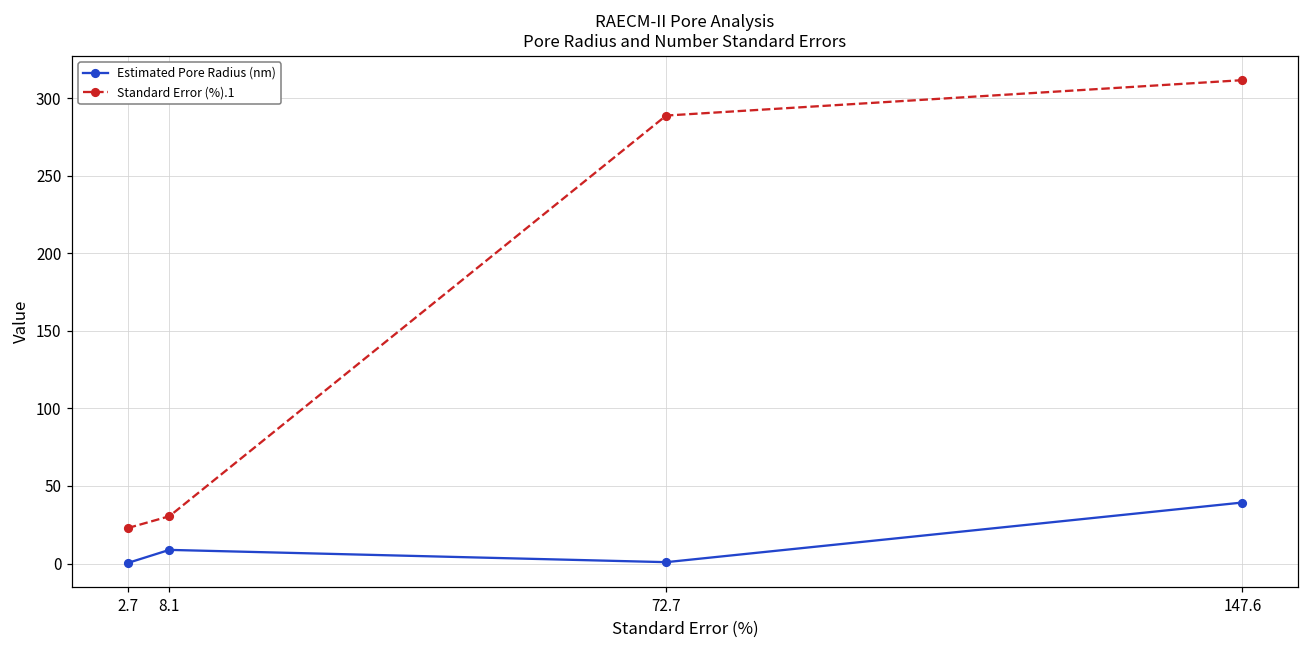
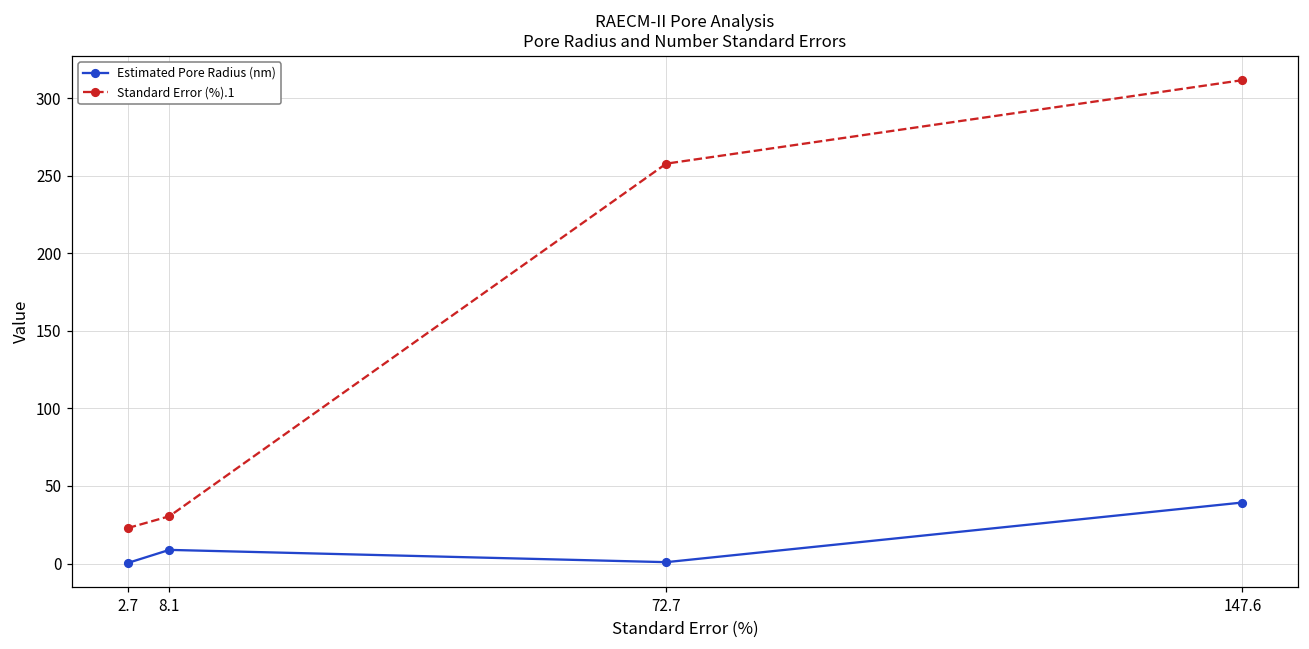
  {
    "Estimated Pore Radius (nm)": {
      "2.7": 0,
      "8.1": 9,
      "72.7": 1,
      "147.6": 39
    },
    "Standard Error (%).1": {
      "2.7": 23,
      "8.1": 31,
-     "72.7": 289,
+     "72.7": 258,
      "147.6": 312
    }
  }
